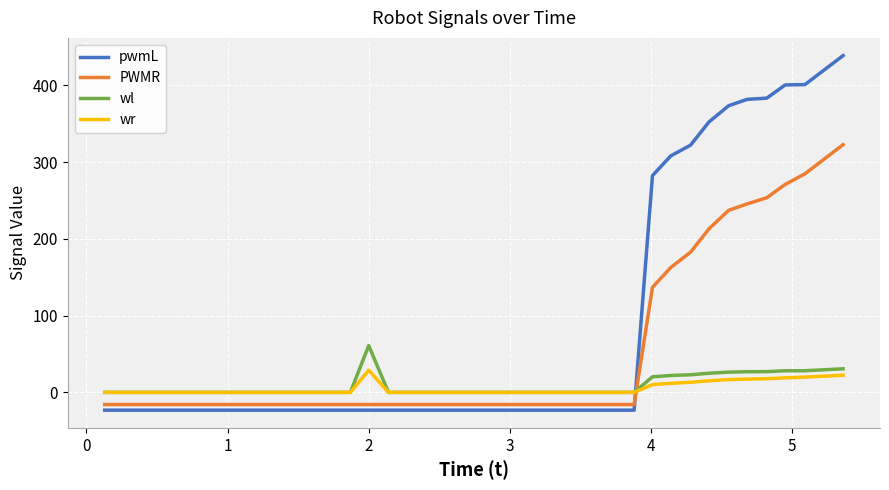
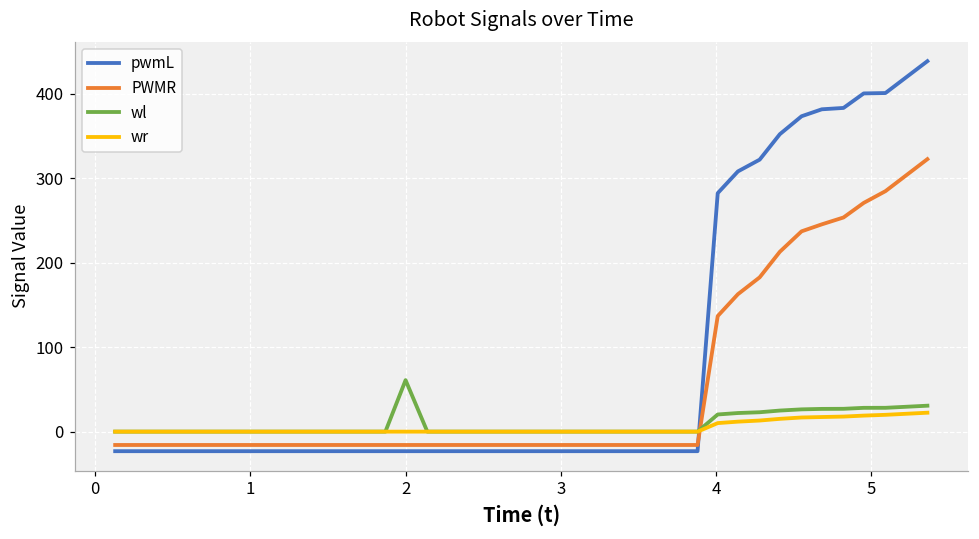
  {
    "pwmL": {
      "2": -20
    },
    "PWMR": {
      "2": -20
    },
    "wl": {
      "2": 60
    },
    "wr": {
-     "2": 30
+     "2": 0
    }
  }
